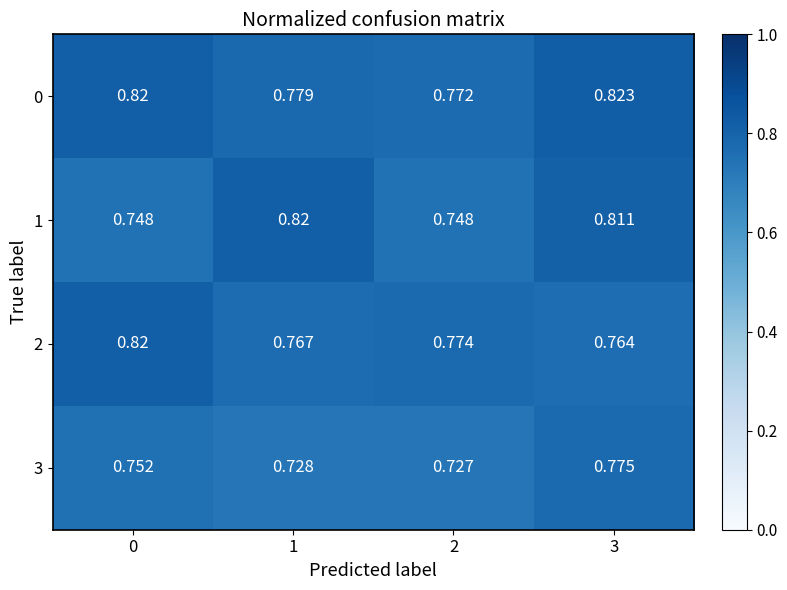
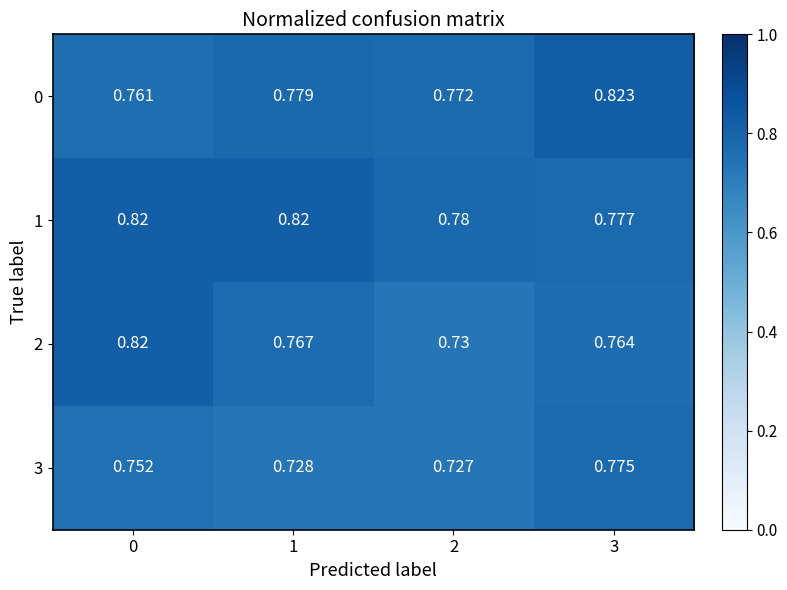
  {
    "0": {
-     "0": 0.82,
+     "0": 0.761,
      "1": 0.779,
      "2": 0.772,
      "3": 0.823
    },
    "1": {
-     "0": 0.748,
+     "0": 0.82,
      "1": 0.82,
-     "2": 0.748,
-     "3": 0.811
+     "2": 0.78,
+     "3": 0.777
    },
    "2": {
      "0": 0.82,
      "1": 0.767,
-     "2": 0.774,
+     "2": 0.73,
      "3": 0.764
    },
    "3": {
      "0": 0.752,
      "1": 0.728,
      "2": 0.727,
      "3": 0.775
    }
  }
